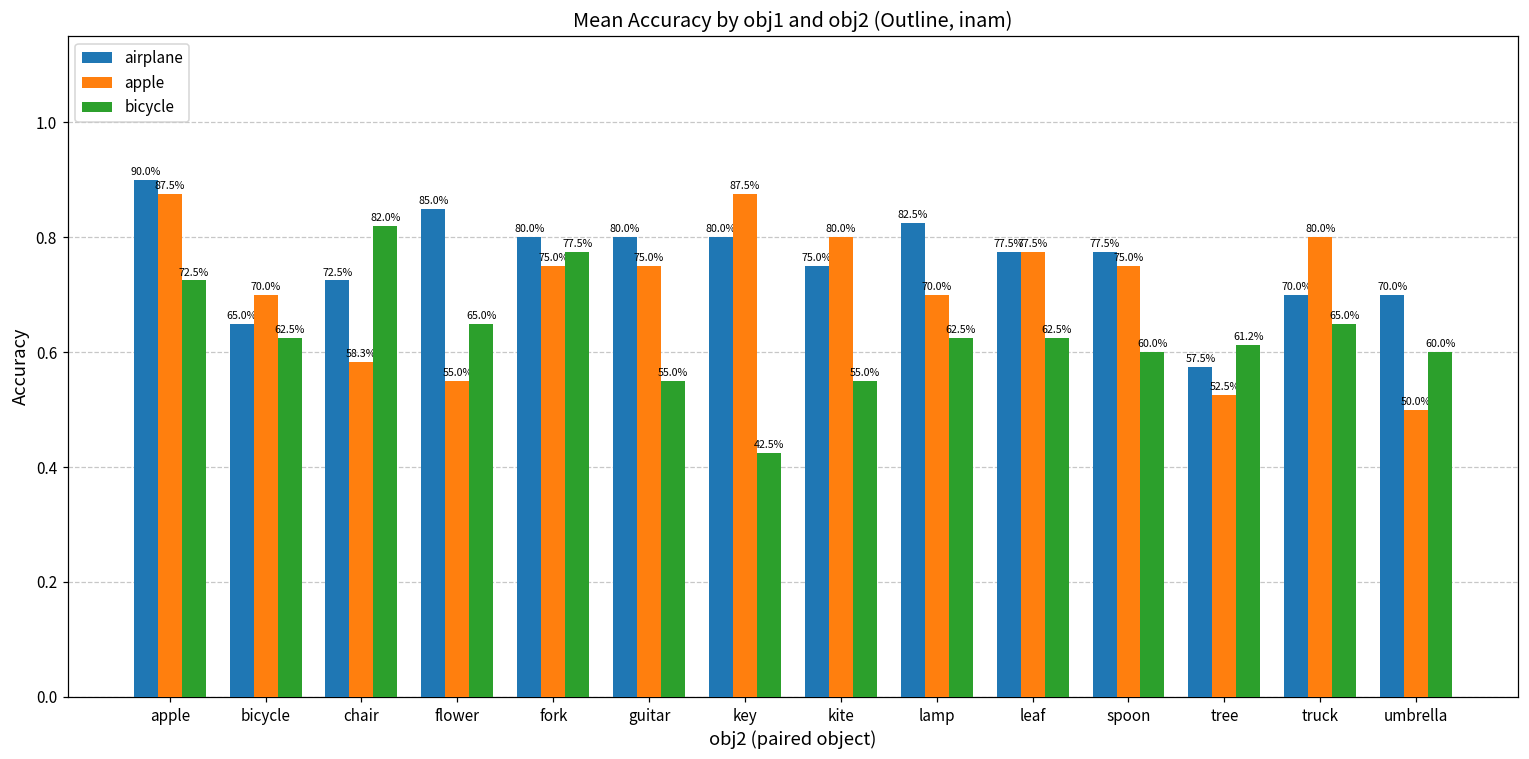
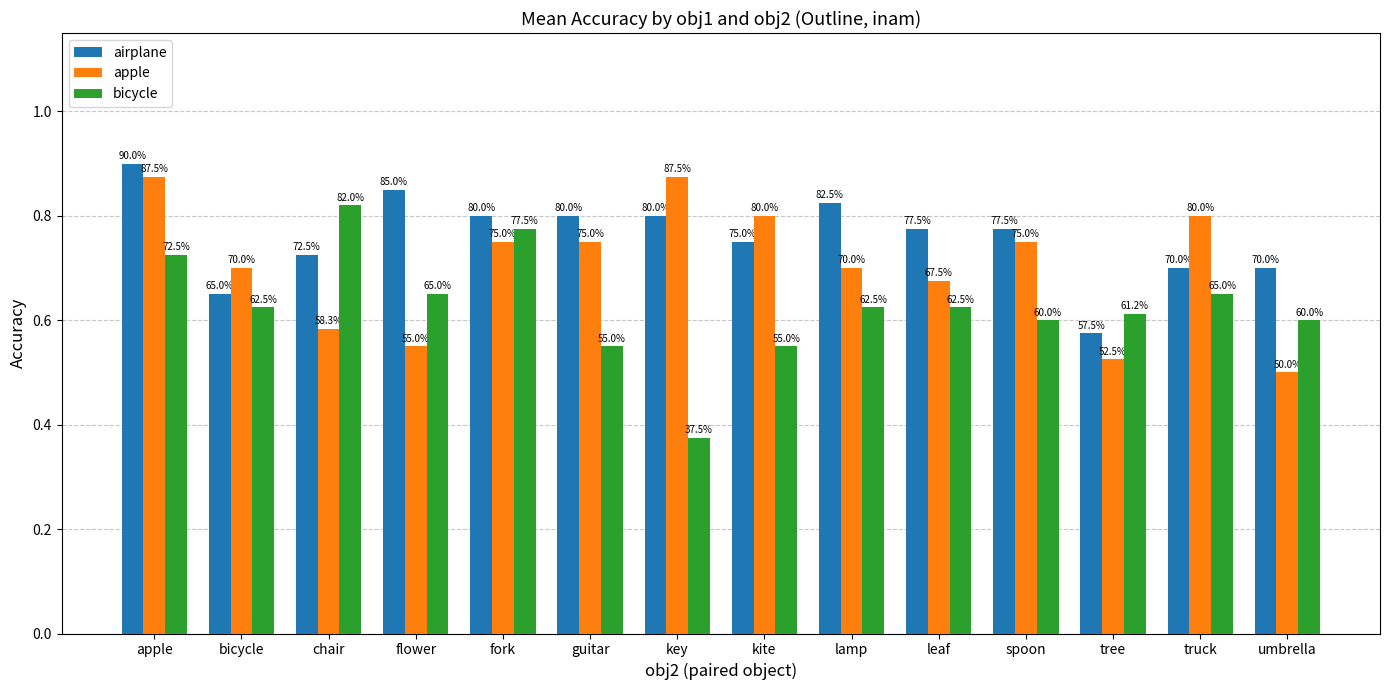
  {
    "airplane": {
      "apple": "90.0%",
      "bicycle": "65.0%",
      "chair": "72.5%",
      "flower": "85.0%",
      "fork": "80.0%",
      "guitar": "80.0%",
      "key": "80.0%",
      "kite": "75.0%",
      "lamp": "82.5%",
      "spoon": "77.5%",
      "tree": "57.5%",
      "truck": "70.0%",
      "umbrella": "70.0%"
    },
    "apple": {
      "apple": "87.5%",
      "bicycle": "70.0%",
      "chair": "58.3%",
      "flower": "55.0%",
      "fork": "75.0%",
      "guitar": "75.0%",
      "key": "87.5%",
      "kite": "80.0%",
      "lamp": "70.0%",
-     "leaf": "77.5%",
+     "leaf": "67.5%",
      "spoon": "75.0%",
      "tree": "52.5%",
      "truck": "80.0%",
      "umbrella": "50.0%"
    },
    "bicycle": {
      "apple": "72.5%",
      "bicycle": "62.5%",
      "chair": "82.0%",
      "flower": "65.0%",
      "fork": "77.5%",
      "guitar": "55.0%",
-     "key": "42.5%",
+     "key": "37.5%",
      "kite": "55.0%",
      "lamp": "62.5%",
      "leaf": "62.5%",
      "spoon": "60.0%",
      "tree": "61.2%",
      "truck": "65.0%",
      "umbrella": "60.0%"
    }
  }
